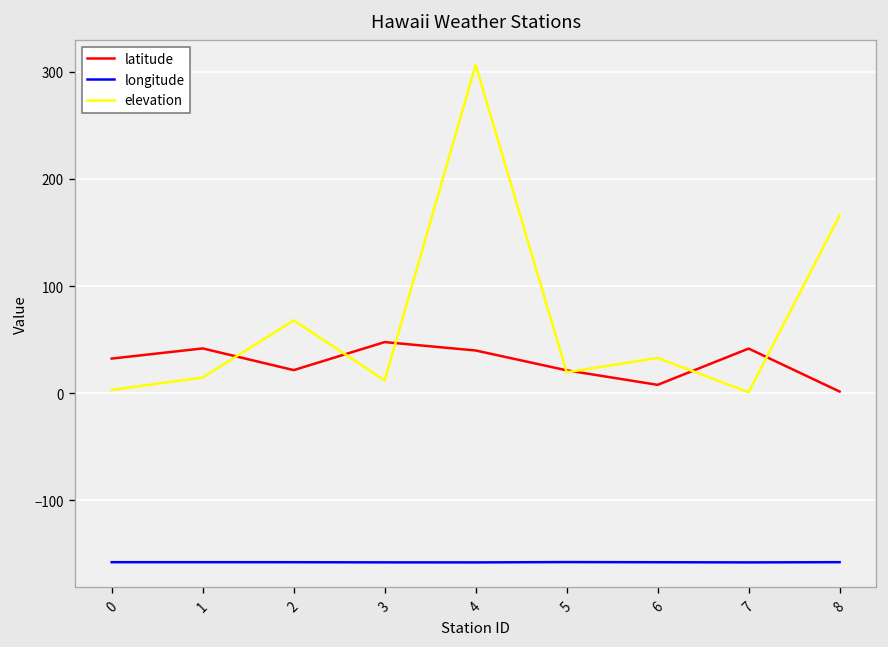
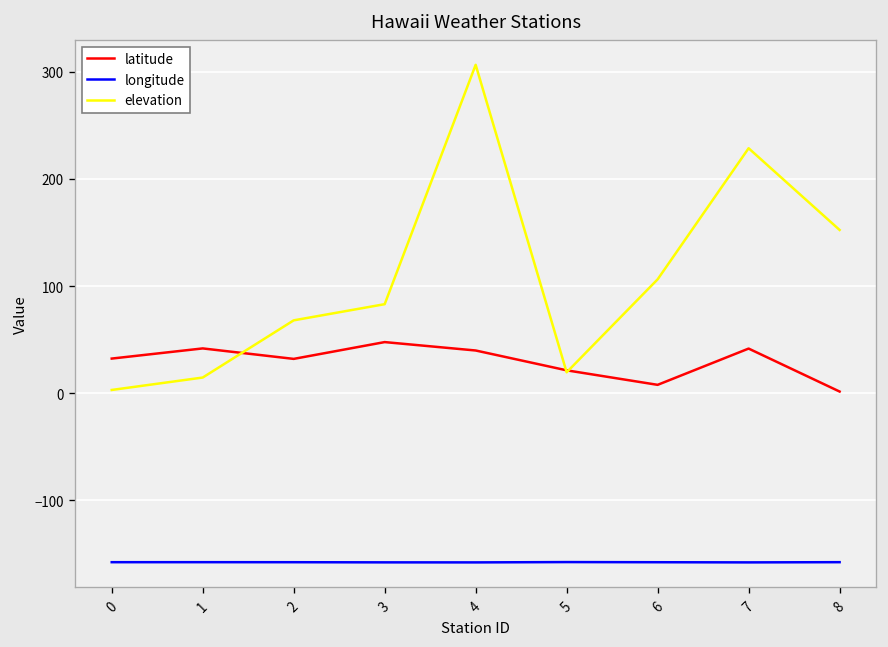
  {
    "latitude": {
      "0": 30,
      "1": 40,
-     "2": 20,
+     "2": 30,
      "3": 50,
      "4": 40,
      "6": 10,
      "7": 40,
      "8": 0
    },
    "longitude": {
      "0": -160,
      "1": -160,
      "2": -160,
      "3": -160,
      "4": -160,
      "5": -160,
      "6": -160,
      "7": -160,
      "8": -160
    },
    "elevation": {
      "0": 0,
      "1": 10,
      "2": 70,
-     "3": 10,
+     "3": 80,
      "4": 310,
-     "6": 30,
-     "7": 0,
-     "8": 170
+     "6": 110,
+     "7": 230,
+     "8": 150
    }
  }
